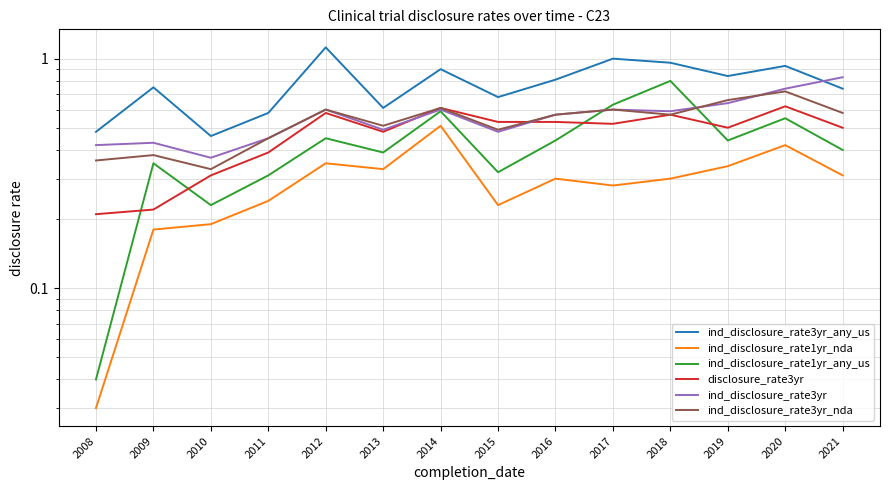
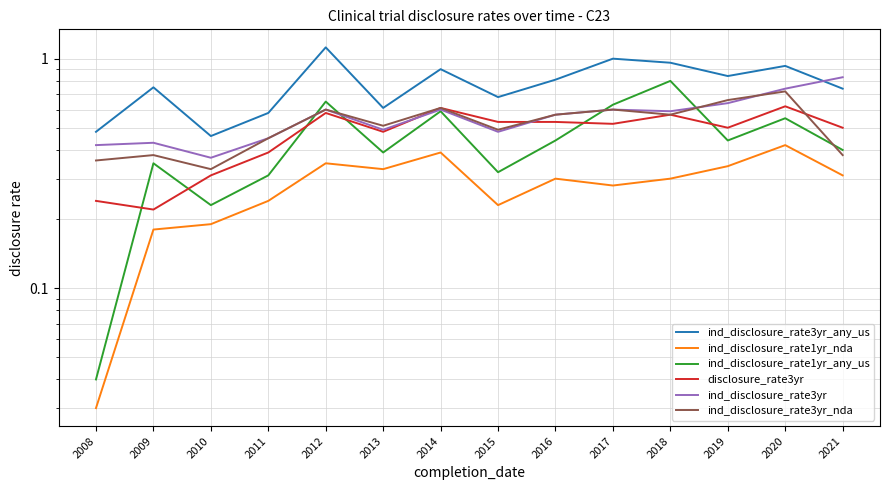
  {
    "ind_disclosure_rate3yr_any_us": {
      "2008": 0.48,
      "2009": 0.75,
      "2010": 0.46,
      "2011": 0.58,
      "2012": 1.1,
      "2013": 0.61,
      "2014": 0.90,
      "2015": 0.68,
      "2016": 0.81,
      "2017": 1.0,
      "2018": 0.96,
      "2019": 0.84,
      "2020": 0.93,
      "2021": 0.74
    },
    "ind_disclosure_rate1yr_nda": {
      "2008": 0.03,
      "2009": 0.18,
      "2010": 0.19,
      "2011": 0.24,
      "2012": 0.35,
      "2013": 0.33,
-     "2014": 0.51,
+     "2014": 0.39,
      "2015": 0.23,
      "2016": 0.30,
      "2017": 0.28,
      "2018": 0.30,
      "2019": 0.34,
      "2020": 0.42,
      "2021": 0.31
    },
    "ind_disclosure_rate1yr_any_us": {
      "2008": 0.04,
      "2009": 0.35,
      "2010": 0.23,
      "2011": 0.31,
-     "2012": 0.45,
+     "2012": 0.65,
      "2013": 0.39,
      "2015": 0.32,
      "2016": 0.44,
      "2017": 0.63,
      "2018": 0.80,
      "2019": 0.44,
      "2020": 0.55,
      "2021": 0.40
    },
    "disclosure_rate3yr": {
-     "2008": 0.21,
+     "2008": 0.24,
      "2009": 0.22,
      "2010": 0.31,
      "2011": 0.39,
      "2012": 0.58,
      "2015": 0.53,
      "2016": 0.53,
      "2017": 0.52,
      "2019": 0.50,
      "2020": 0.62,
      "2021": 0.50
    },
    "ind_disclosure_rate3yr": {
      "2008": 0.42,
      "2009": 0.43,
      "2010": 0.37,
      "2018": 0.59,
      "2019": 0.64,
      "2020": 0.74,
      "2021": 0.83
    },
    "ind_disclosure_rate3yr_nda": {
      "2008": 0.36,
      "2009": 0.38,
      "2010": 0.33,
      "2013": 0.51,
      "2019": 0.66,
      "2020": 0.72,
-     "2021": 0.58
+     "2021": 0.38
    }
  }
